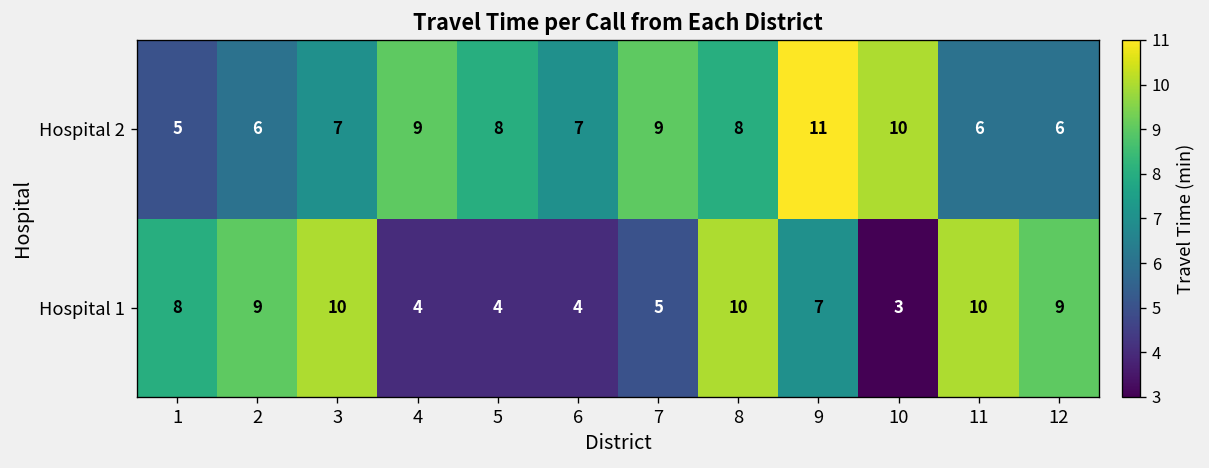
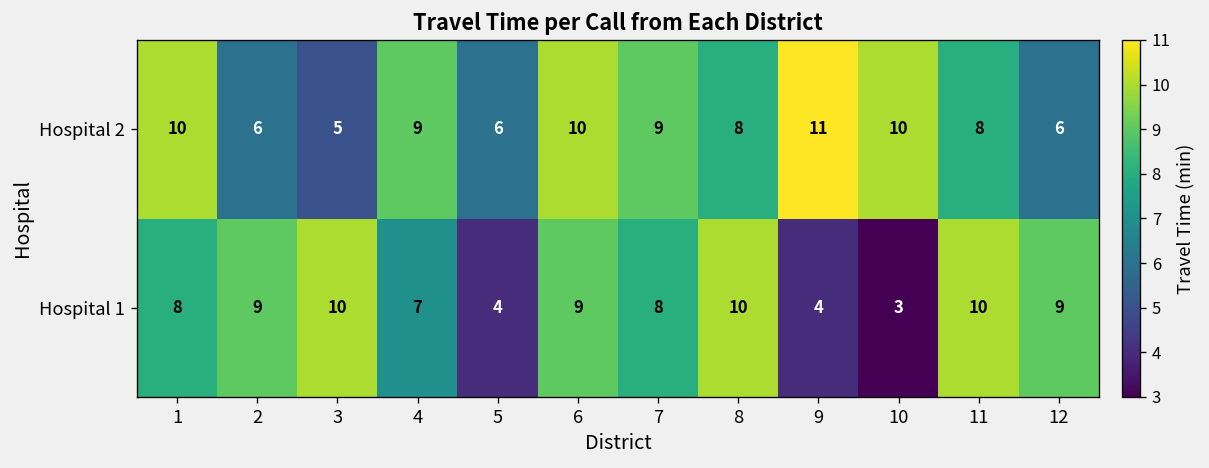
  {
    "Hospital 2": {
-     "1": 5,
+     "1": 10,
      "2": 6,
-     "3": 7,
+     "3": 5,
      "4": 9,
-     "5": 8,
-     "6": 7,
+     "5": 6,
+     "6": 10,
      "7": 9,
      "8": 8,
      "9": 11,
      "10": 10,
-     "11": 6,
+     "11": 8,
      "12": 6
    },
    "Hospital 1": {
      "1": 8,
      "2": 9,
      "3": 10,
-     "4": 4,
+     "4": 7,
      "5": 4,
-     "6": 4,
-     "7": 5,
+     "6": 9,
+     "7": 8,
      "8": 10,
-     "9": 7,
+     "9": 4,
      "10": 3,
      "11": 10,
      "12": 9
    }
  }
